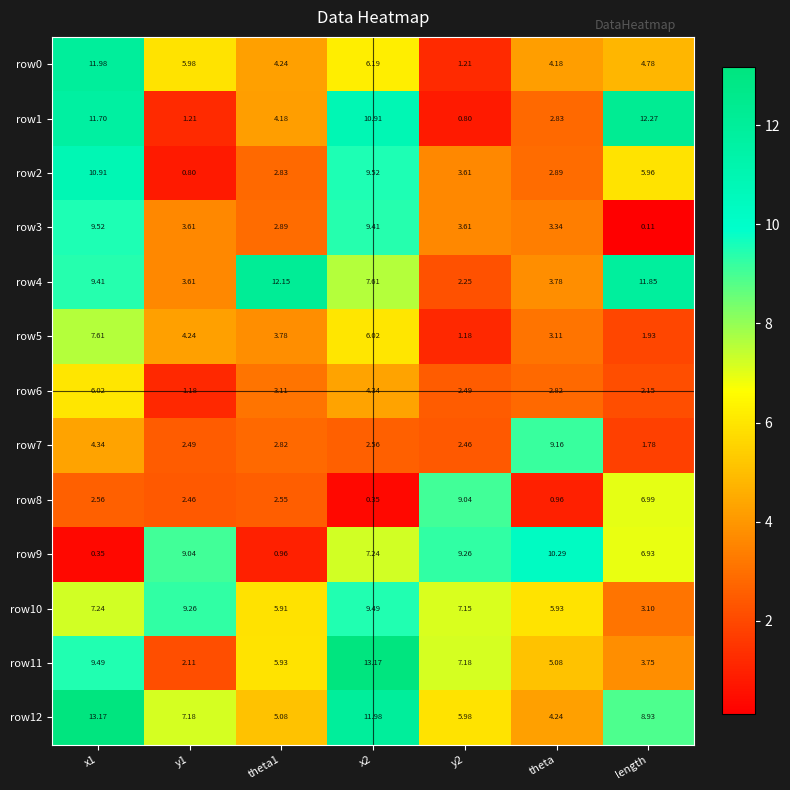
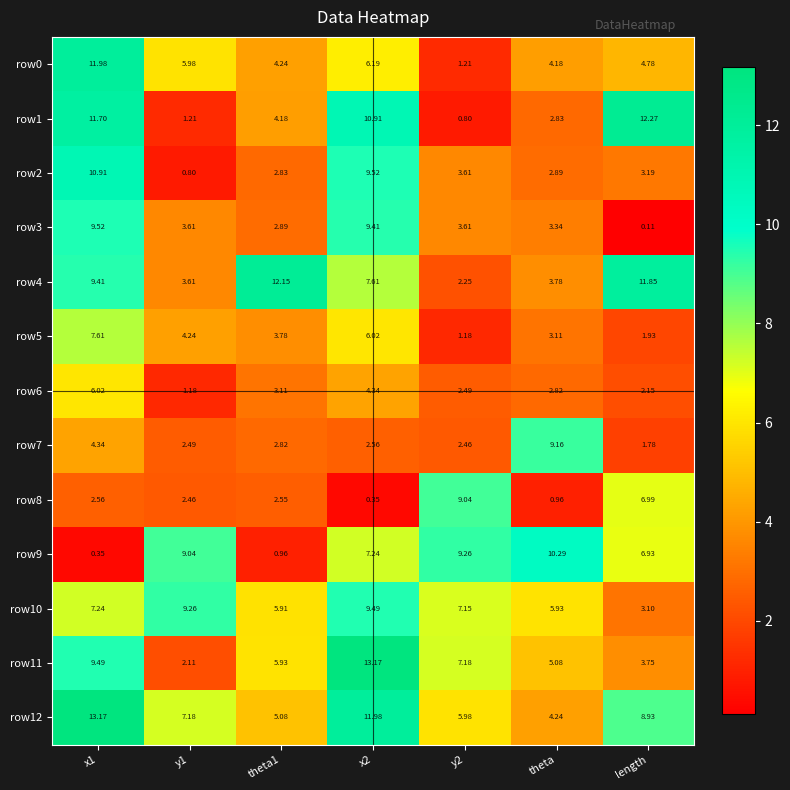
  {
    "row0": {
      "x1": 11.98,
      "y1": 5.98,
      "theta1": 4.24,
      "x2": 6.19,
      "y2": 1.21,
      "theta": 4.18,
      "length": 4.78
    },
    "row1": {
      "x1": 11.70,
      "y1": 1.21,
      "theta1": 4.18,
      "x2": 10.91,
      "y2": 0.80,
      "theta": 2.83,
      "length": 12.27
    },
    "row2": {
      "x1": 10.91,
      "y1": 0.80,
      "theta1": 2.83,
      "x2": 9.52,
      "y2": 3.61,
      "theta": 2.89,
-     "length": 5.96
+     "length": 3.19
    },
    "row3": {
      "x1": 9.52,
      "y1": 3.61,
      "theta1": 2.89,
      "x2": 9.41,
      "y2": 3.61,
      "theta": 3.34,
      "length": 0.11
    },
    "row4": {
      "x1": 9.41,
      "y1": 3.61,
      "theta1": 12.15,
      "x2": 7.61,
      "y2": 2.25,
      "theta": 3.78,
      "length": 11.85
    },
    "row5": {
      "x1": 7.61,
      "y1": 4.24,
      "theta1": 3.78,
      "x2": 6.02,
      "y2": 1.18,
      "theta": 3.11,
      "length": 1.93
    },
    "row6": {
      "x1": 6.02,
      "y1": 1.18,
      "theta1": 3.11,
      "x2": 4.34,
      "y2": 2.49,
      "theta": 2.82,
      "length": 2.15
    },
    "row7": {
      "x1": 4.34,
      "y1": 2.49,
      "theta1": 2.82,
      "x2": 2.56,
      "y2": 2.46,
      "theta": 9.16,
      "length": 1.78
    },
    "row8": {
      "x1": 2.56,
      "y1": 2.46,
      "theta1": 2.55,
      "x2": 0.35,
      "y2": 9.04,
      "theta": 0.96,
      "length": 6.99
    },
    "row9": {
      "x1": 0.35,
      "y1": 9.04,
      "theta1": 0.96,
      "x2": 7.24,
      "y2": 9.26,
      "theta": 10.29,
      "length": 6.93
    },
    "row10": {
      "x1": 7.24,
      "y1": 9.26,
      "theta1": 5.91,
      "x2": 9.49,
      "y2": 7.15,
      "theta": 5.93,
      "length": 3.10
    },
    "row11": {
      "x1": 9.49,
      "y1": 2.11,
      "theta1": 5.93,
      "x2": 13.17,
      "y2": 7.18,
      "theta": 5.08,
      "length": 3.75
    },
    "row12": {
      "x1": 13.17,
      "y1": 7.18,
      "theta1": 5.08,
      "x2": 11.98,
      "y2": 5.98,
      "theta": 4.24,
      "length": 8.93
    }
  }
